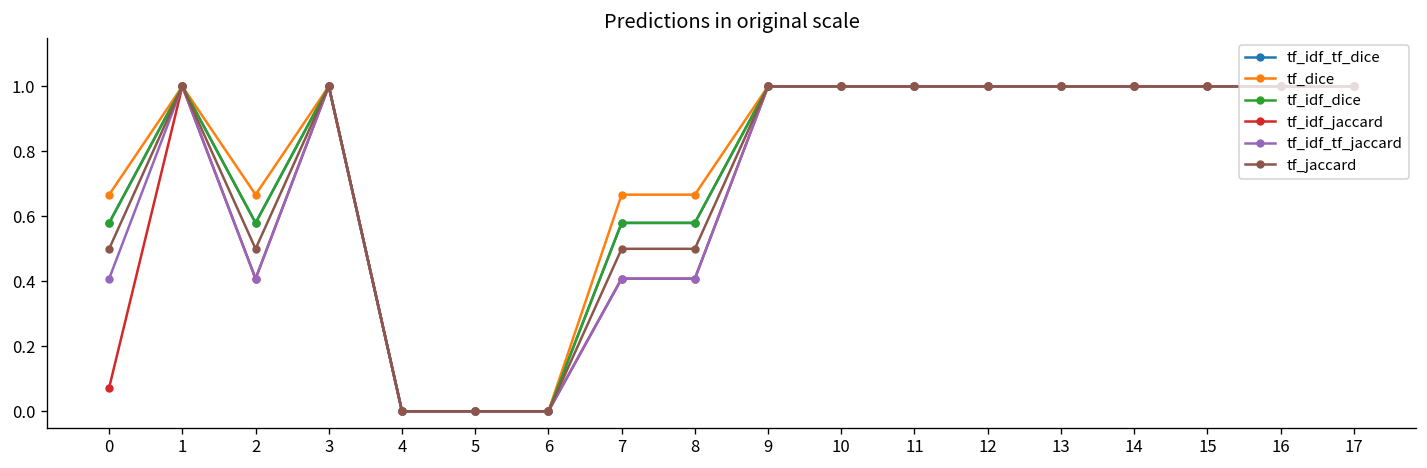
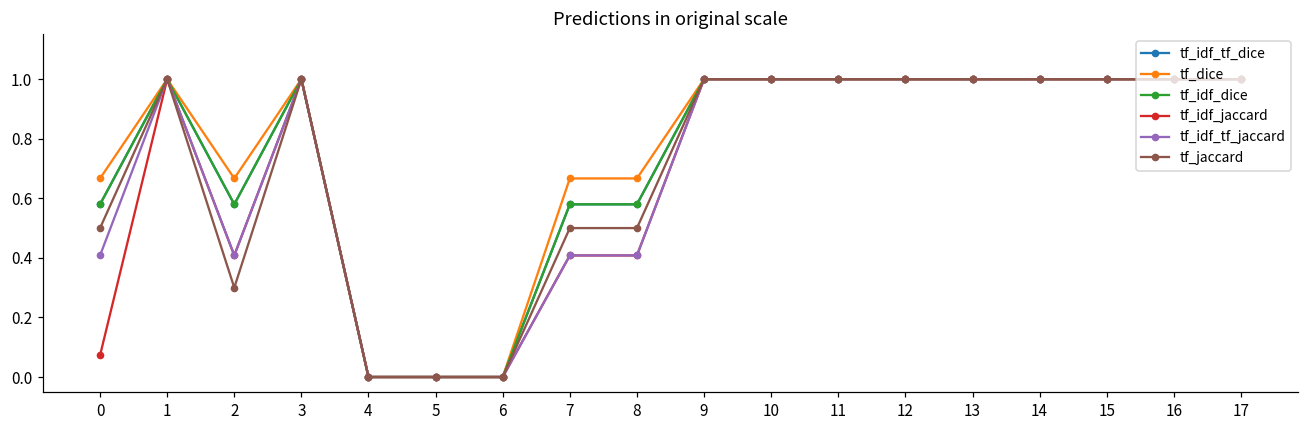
  {
    "tf_idf_dice": {
      "0": 0.58,
      "2": 0.58,
      "7": 0.58,
      "8": 0.58
    },
    "tf_dice": {
      "0": 0.67,
      "2": 0.67,
      "7": 0.67,
      "8": 0.67
    },
    "tf_idf_jaccard": {
      "0": 0.07
    },
    "tf_idf_tf_jaccard": {
      "0": 0.4
    },
    "tf_jaccard": {
      "0": 0.5,
-     "2": 0.5,
+     "2": 0.3,
      "7": 0.5,
      "8": 0.5
    }
  }
